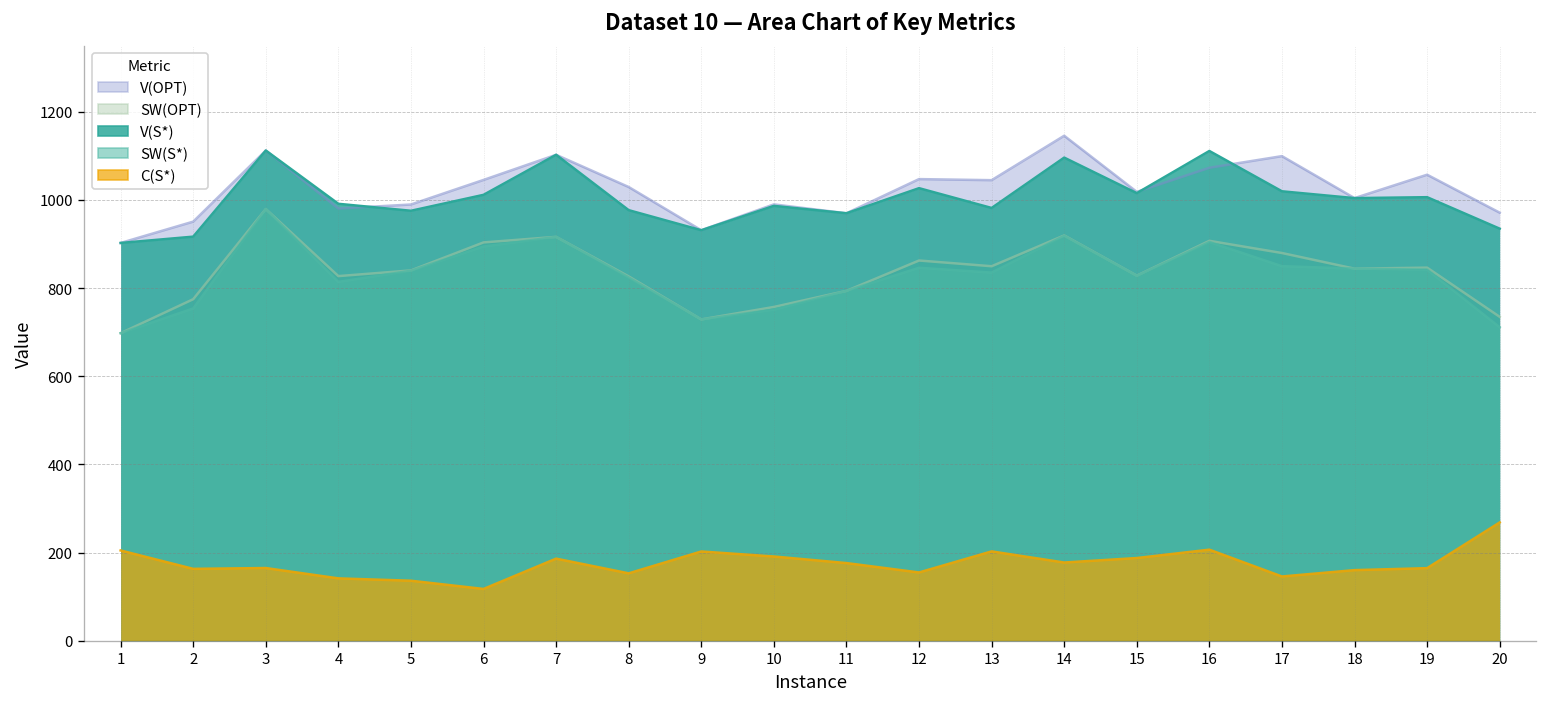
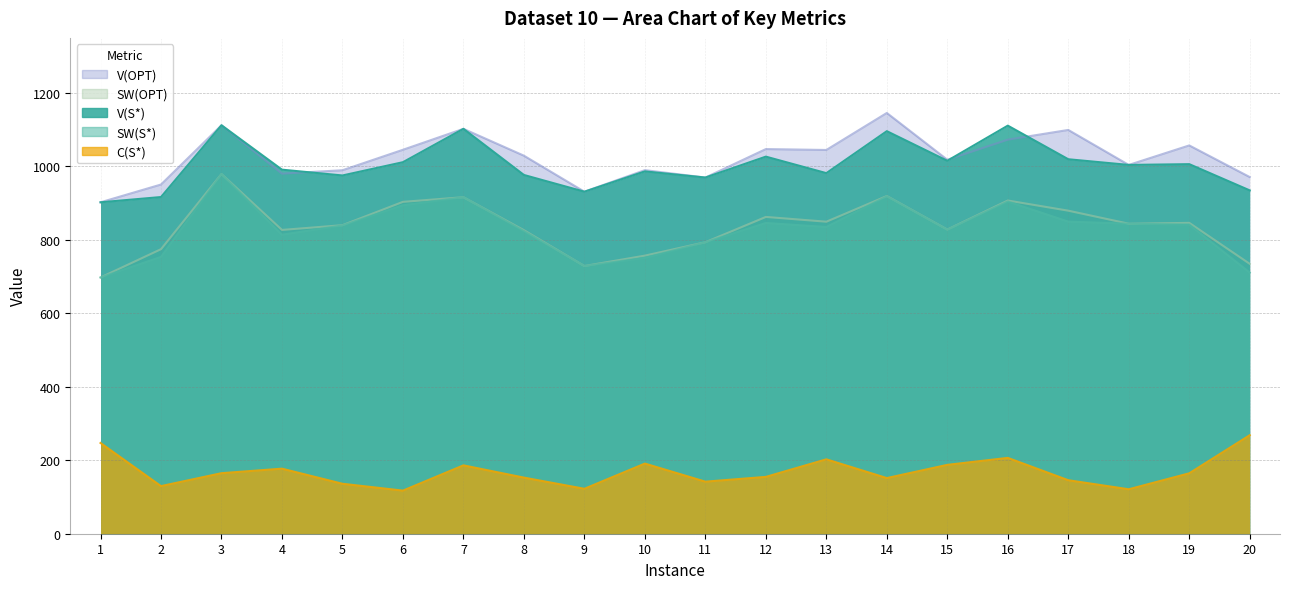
  {
    "C(S*)": {
-     "1": 200,
-     "2": 160,
+     "1": 250,
+     "2": 130,
      "3": 160,
-     "4": 140,
+     "4": 180,
      "5": 140,
      "6": 120,
      "7": 190,
      "8": 150,
-     "9": 200,
+     "9": 120,
      "10": 190,
-     "11": 180,
+     "11": 140,
      "12": 150,
      "13": 200,
-     "14": 180,
+     "14": 150,
      "15": 190,
      "16": 210,
      "17": 150,
-     "18": 160,
+     "18": 120,
      "19": 160,
      "20": 270
    }
  }
